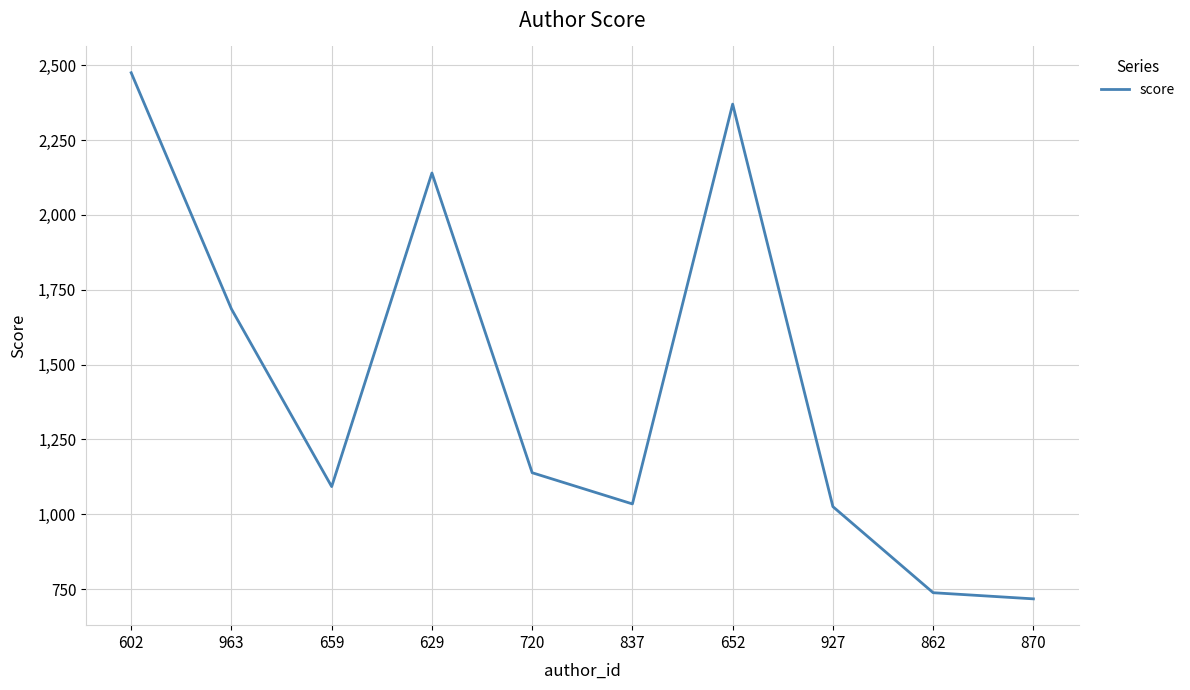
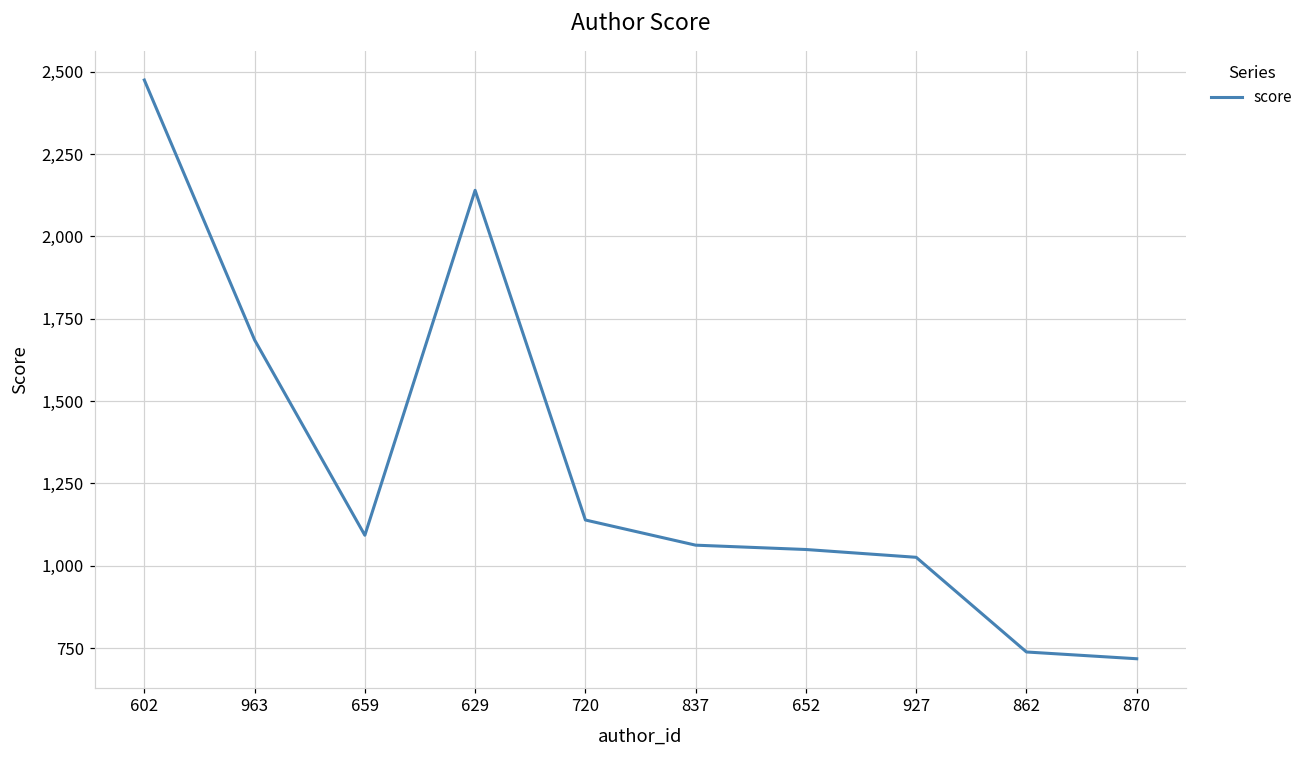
  {
    "602": "2,480",
    "963": "1,690",
    "659": "1,090",
    "629": "2,140",
    "720": "1,140",
-   "837": "1,030",
-   "652": "2,370",
+   "837": "1,060",
+   "652": "1,050",
    "927": "1,030",
    "862": "740",
    "870": "720"
  }
